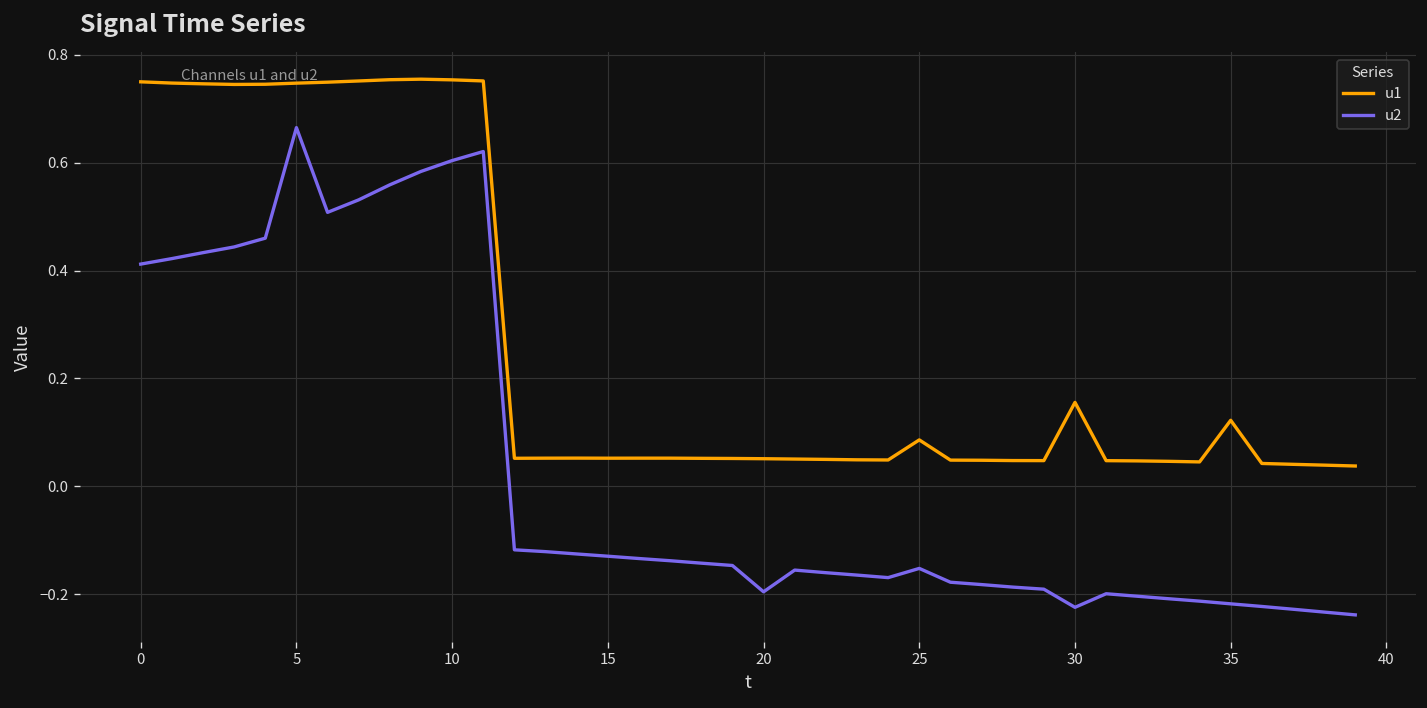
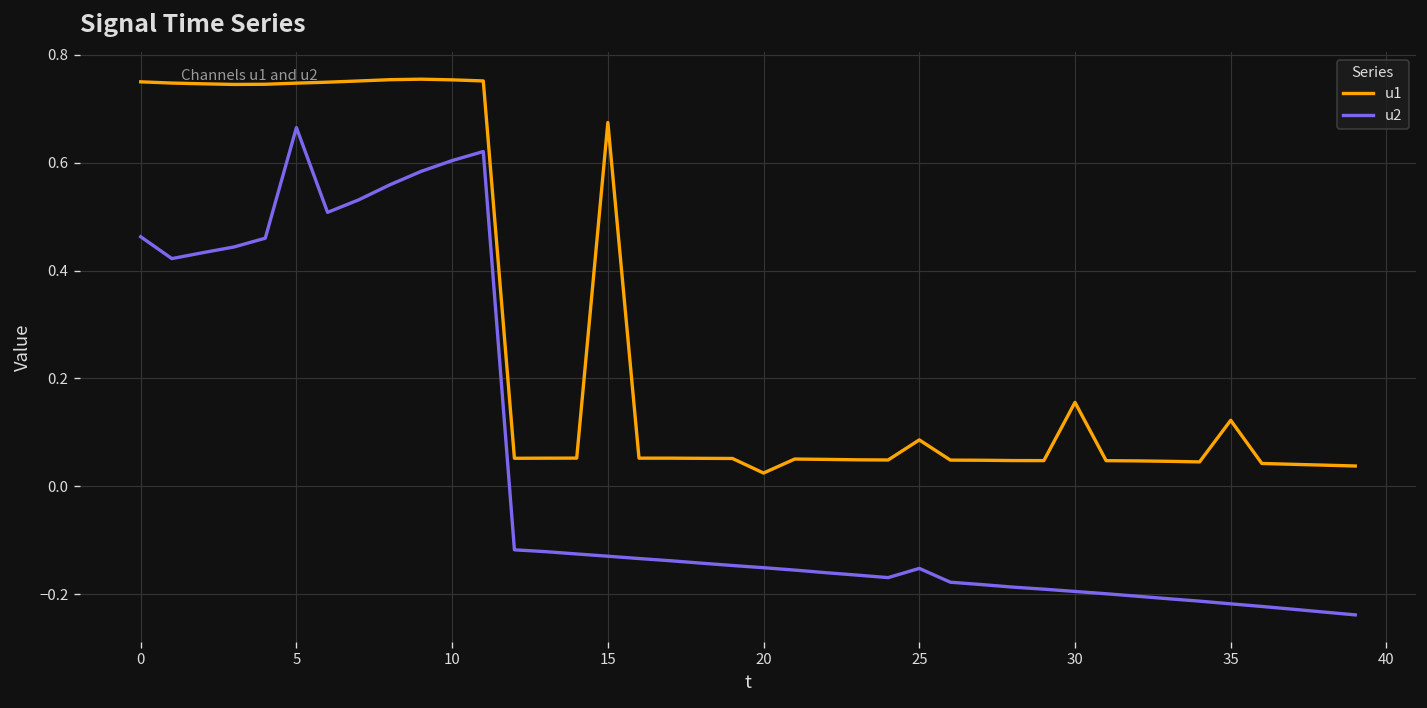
  {
    "u1": {
      "0": 0.75,
      "5": 0.75,
      "10": 0.75,
-     "15": 0.05,
-     "20": 0.05,
+     "15": 0.67,
+     "20": 0.02,
      "25": 0.09,
      "30": 0.16,
      "35": 0.12
    },
    "u2": {
-     "0": 0.41,
+     "0": 0.46,
      "5": 0.66,
      "10": 0.60,
      "15": -0.13,
-     "20": -0.20,
+     "20": -0.15,
      "25": -0.15,
-     "30": -0.22,
+     "30": -0.20,
      "35": -0.22
    }
  }
